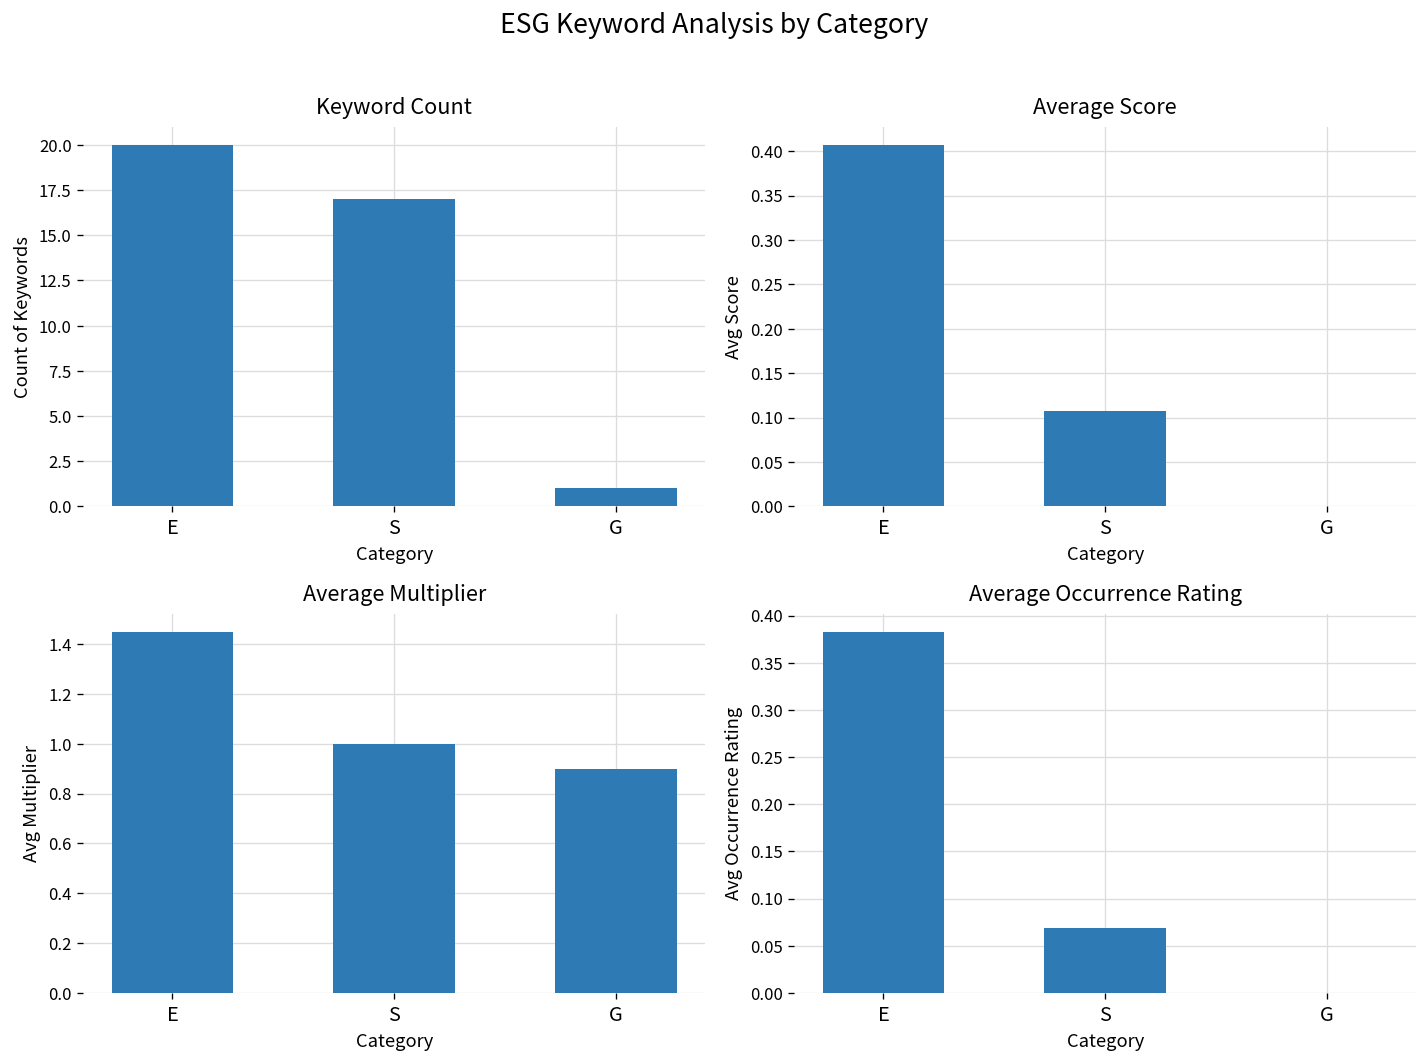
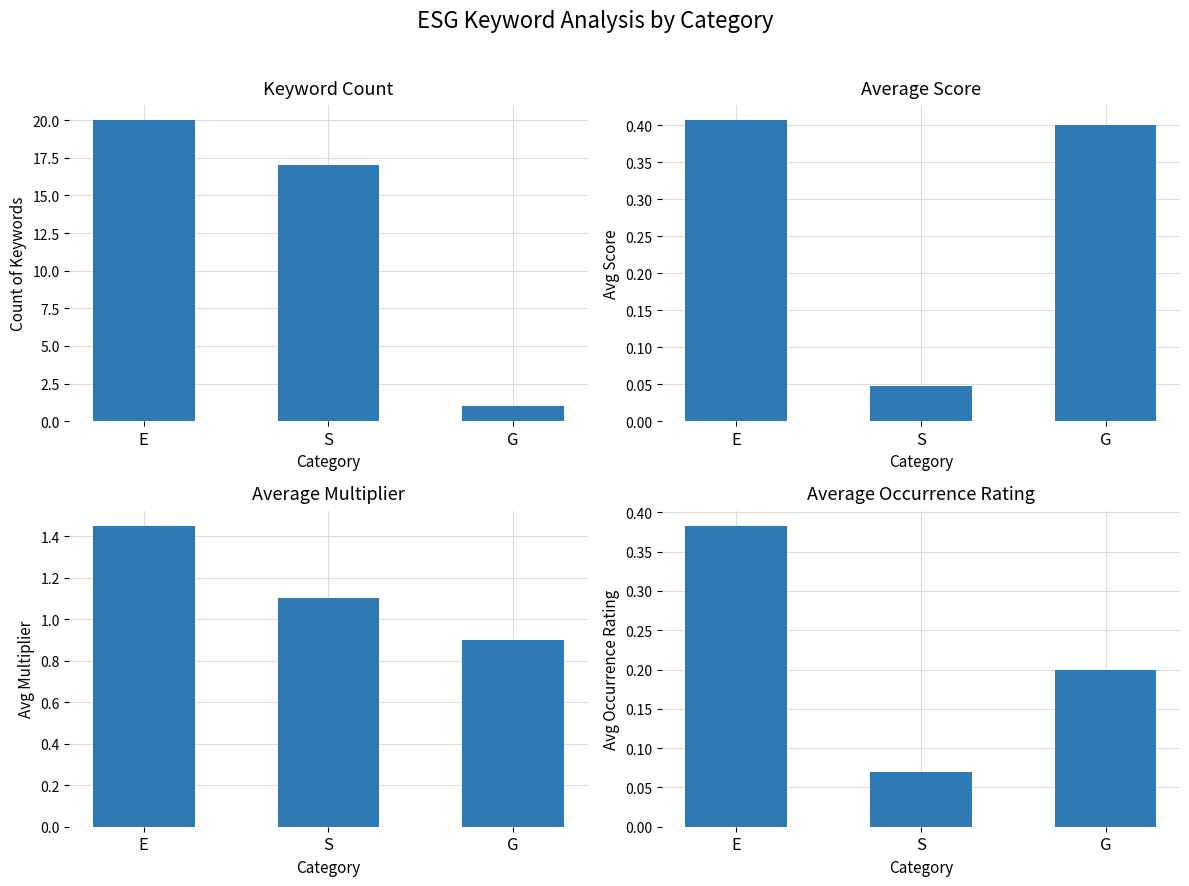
  {
    "Keyword Count": {
      "E": 20.0,
      "S": 17.0,
      "G": 1.0
    },
    "Average Score": {
      "E": 0.41,
-     "S": 0.11,
-     "G": 0.0
+     "S": 0.05,
+     "G": 0.4
    },
    "Average Multiplier": {
      "E": 1.45,
-     "S": 1.0,
+     "S": 1.1,
      "G": 0.9
    },
    "Average Occurrence Rating": {
      "E": 0.38,
      "S": 0.07,
-     "G": 0.0
+     "G": 0.2
    }
  }
